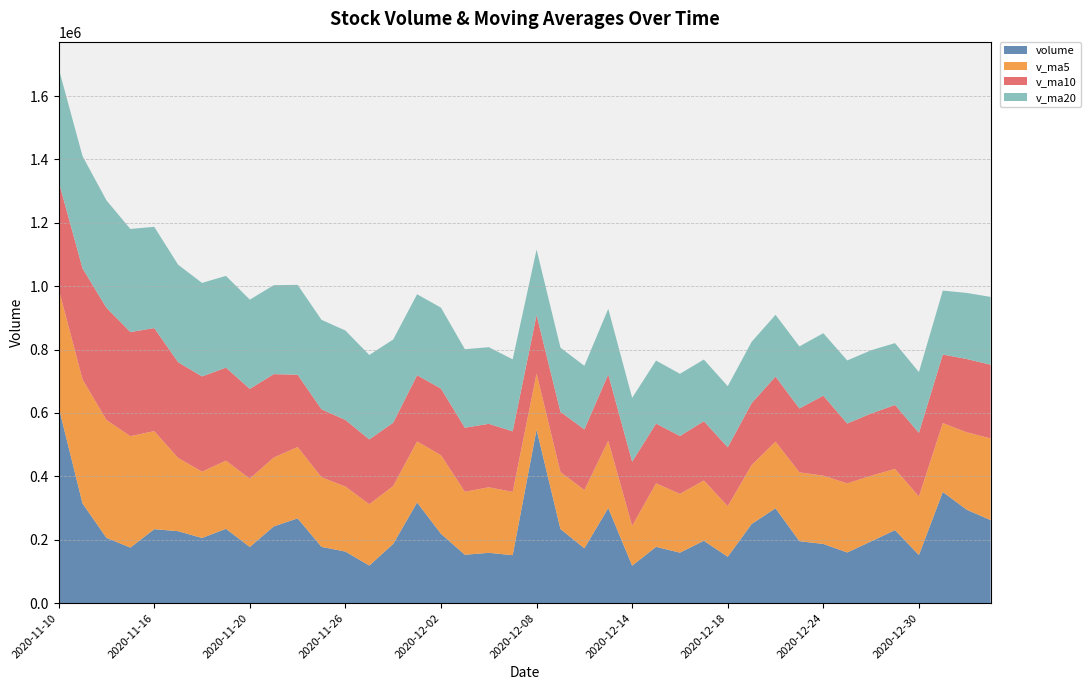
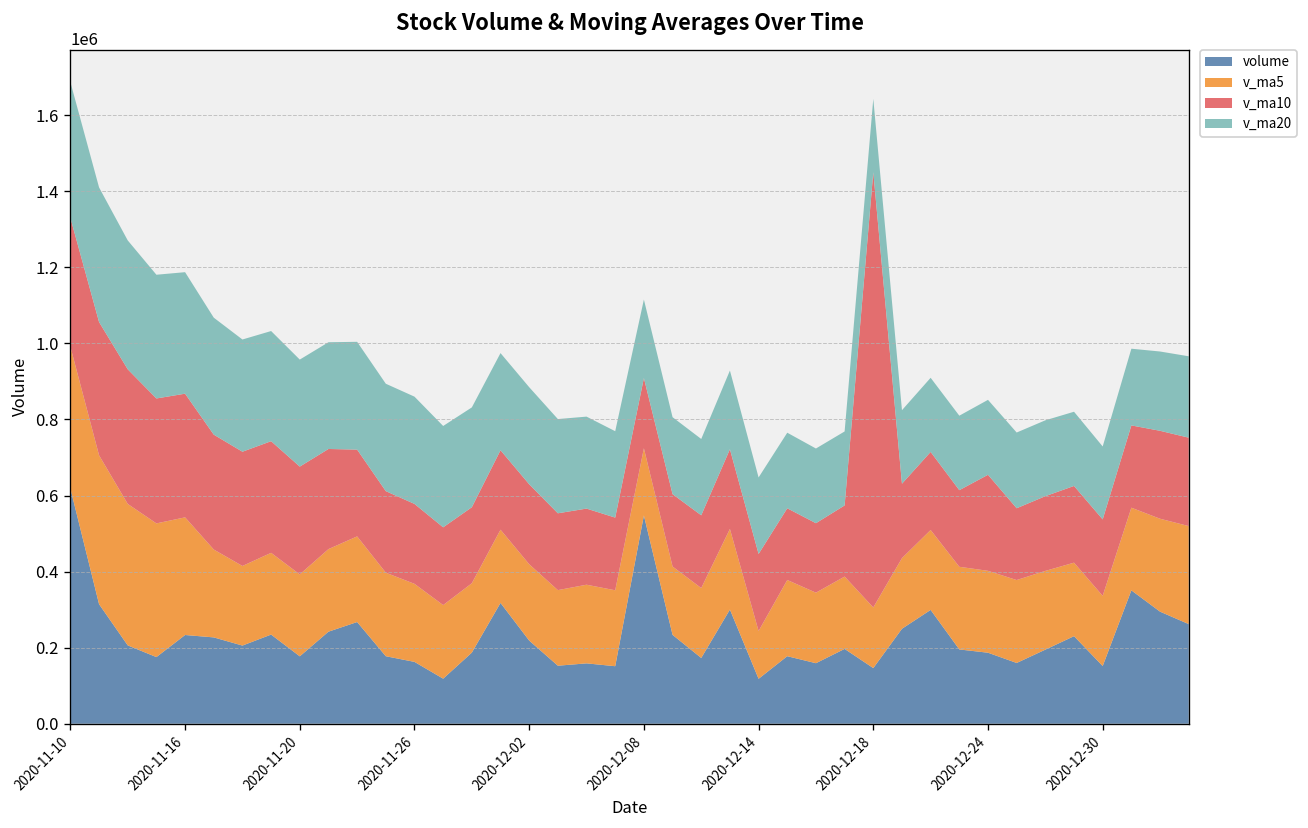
  {
    "volume": {
      "2020-11-10": 620000,
      "2020-11-16": 230000,
      "2020-11-20": 180000,
      "2020-11-26": 160000,
      "2020-12-02": 220000,
      "2020-12-08": 550000,
      "2020-12-14": 120000,
      "2020-12-18": 150000,
      "2020-12-24": 190000,
      "2020-12-30": 150000
    },
    "v_ma5": {
      "2020-11-10": 370000,
      "2020-11-16": 310000,
      "2020-11-20": 220000,
      "2020-11-26": 210000,
-     "2020-12-02": 250000,
+     "2020-12-02": 200000,
      "2020-12-08": 180000,
      "2020-12-14": 130000,
      "2020-12-18": 160000,
      "2020-12-24": 220000,
      "2020-12-30": 180000
    },
    "v_ma10": {
      "2020-11-10": 340000,
      "2020-11-16": 330000,
      "2020-11-20": 280000,
      "2020-11-26": 210000,
      "2020-12-02": 210000,
      "2020-12-08": 180000,
      "2020-12-14": 200000,
-     "2020-12-18": 190000,
+     "2020-12-18": 1140000,
      "2020-12-24": 250000,
      "2020-12-30": 200000
    },
    "v_ma20": {
      "2020-11-10": 360000,
      "2020-11-16": 320000,
      "2020-11-20": 280000,
      "2020-11-26": 280000,
      "2020-12-02": 260000,
      "2020-12-08": 210000,
      "2020-12-14": 200000,
      "2020-12-18": 190000,
      "2020-12-24": 200000,
      "2020-12-30": 190000
    }
  }
